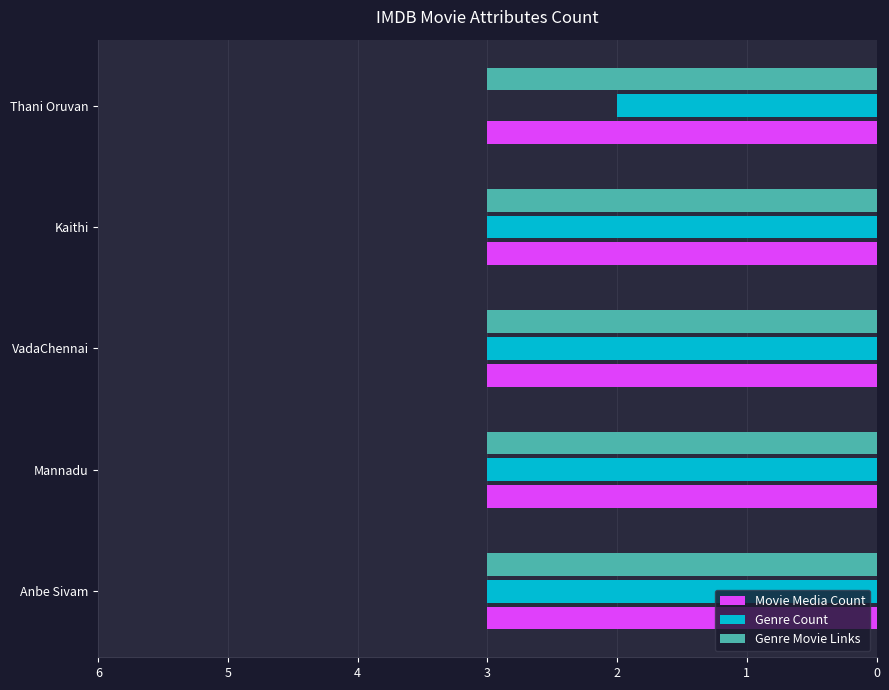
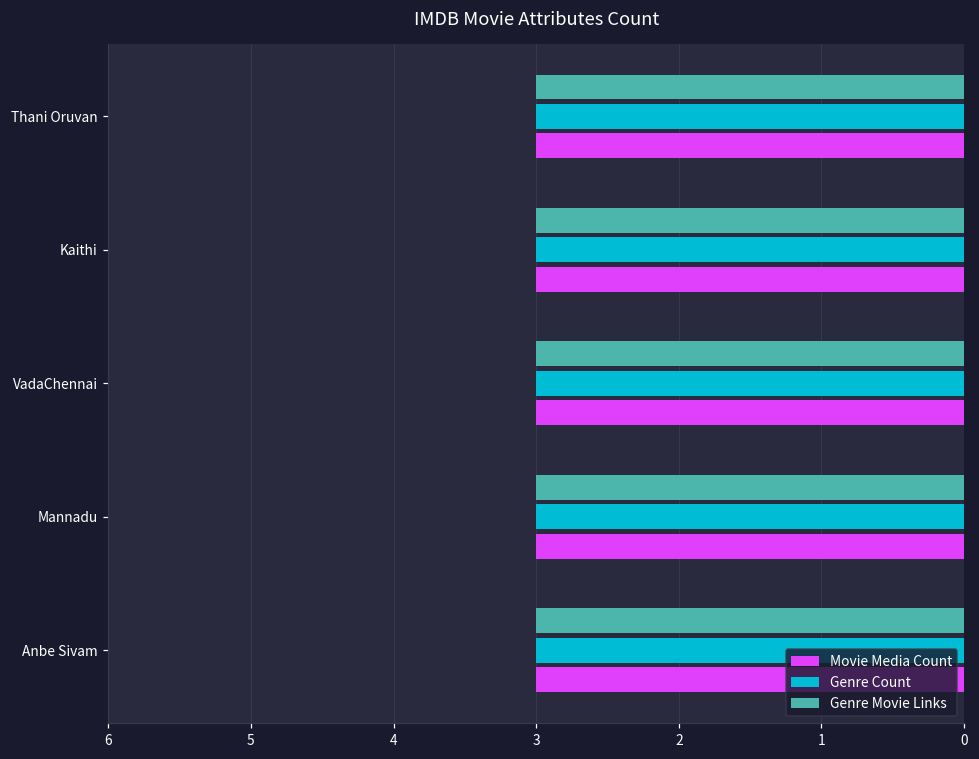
  {
    "Movie Media Count": {
      "Thani Oruvan": 3,
      "Kaithi": 3,
      "VadaChennai": 3,
      "Mannadu": 3,
      "Anbe Sivam": 3
    },
    "Genre Count": {
-     "Thani Oruvan": 2,
+     "Thani Oruvan": 3,
      "Kaithi": 3,
      "VadaChennai": 3,
      "Mannadu": 3,
      "Anbe Sivam": 3
    },
    "Genre Movie Links": {
      "Thani Oruvan": 3,
      "Kaithi": 3,
      "VadaChennai": 3,
      "Mannadu": 3,
      "Anbe Sivam": 3
    }
  }
